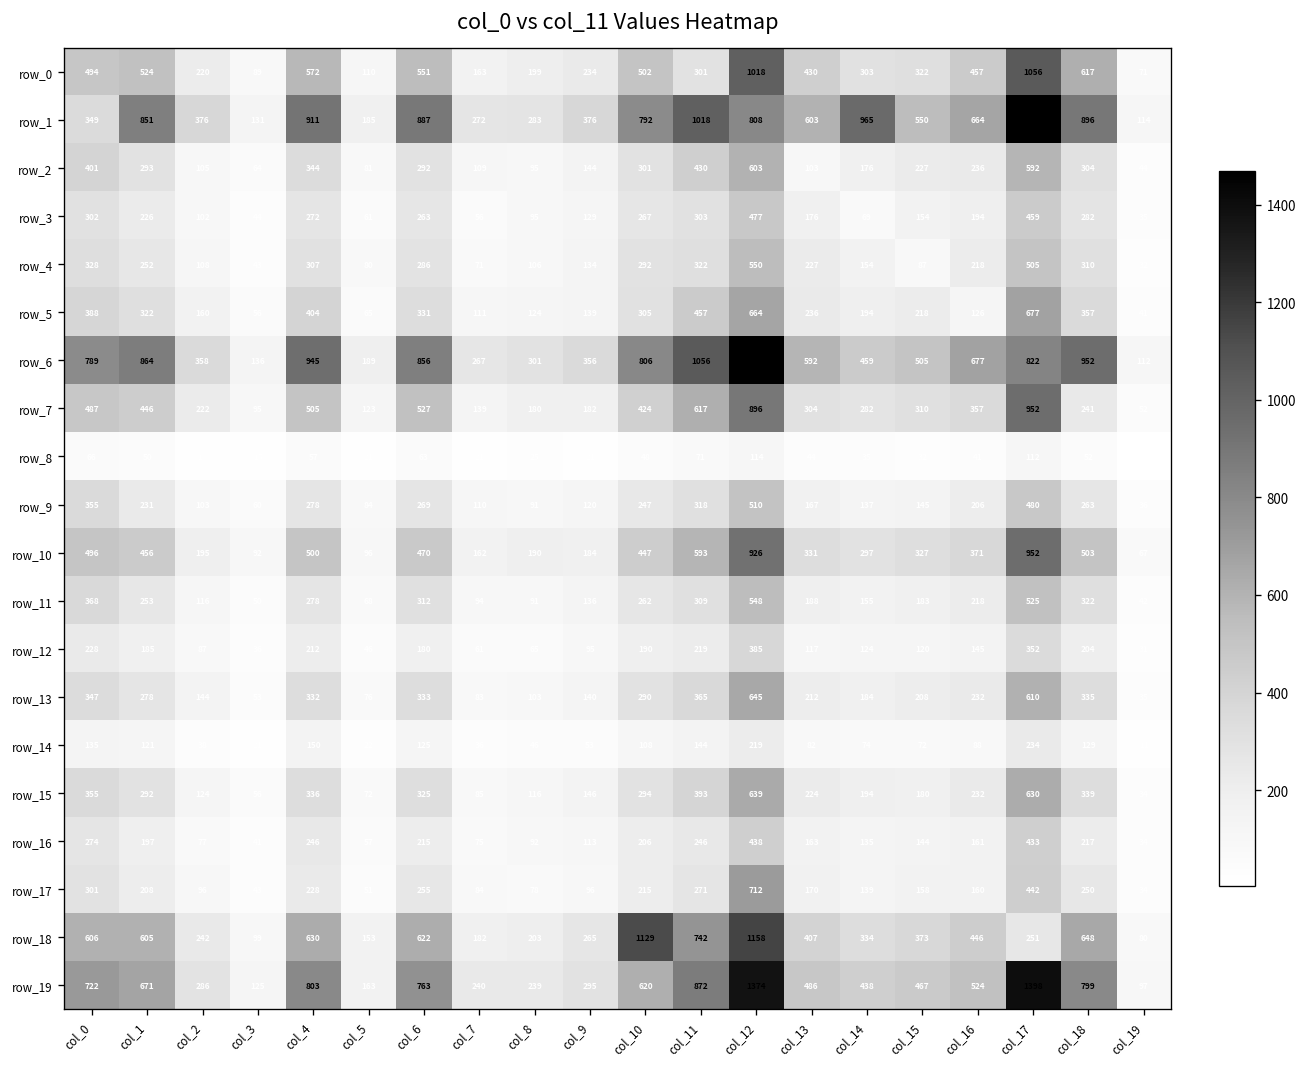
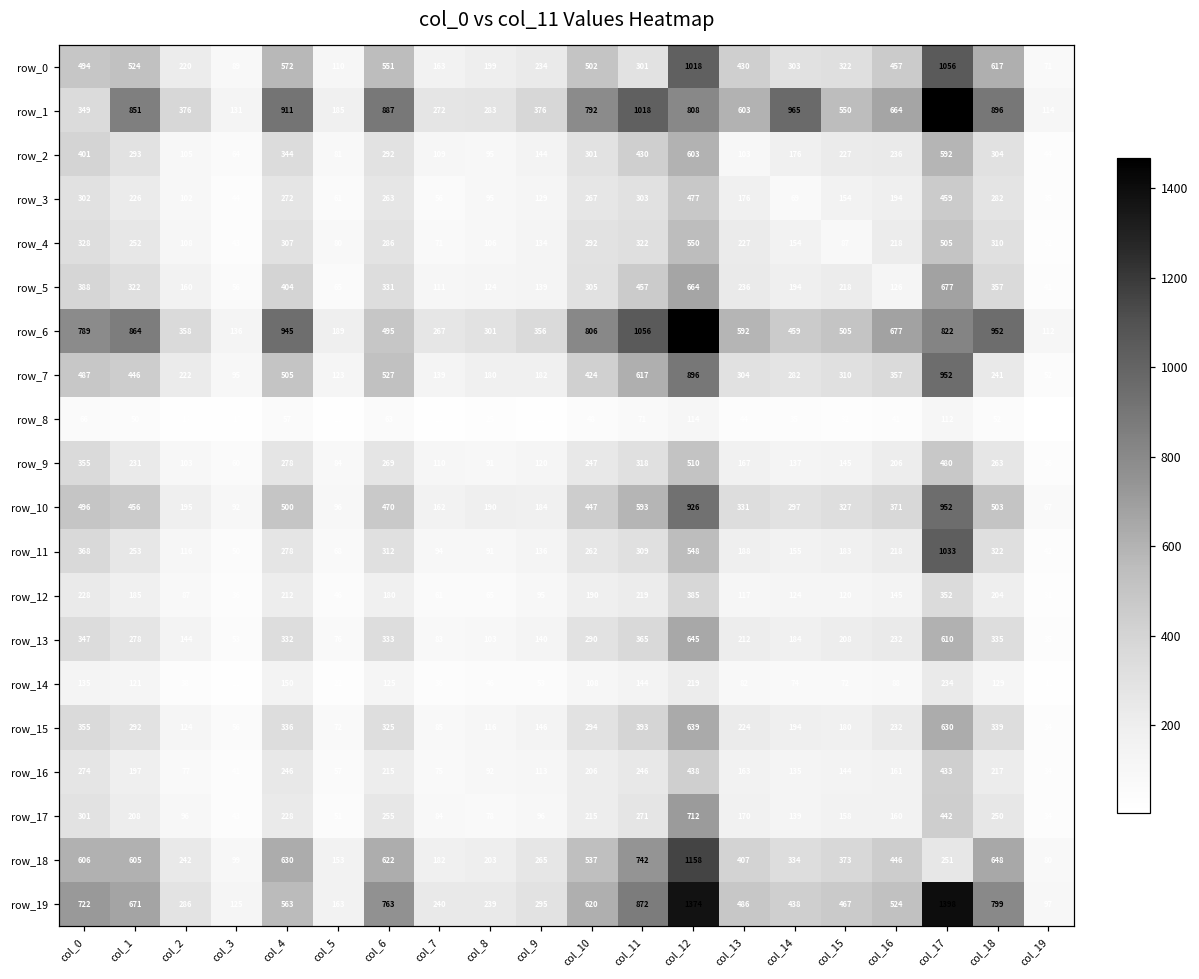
  {
    "row_0": {
      "col_0": 494,
      "col_1": 524,
      "col_4": 572,
      "col_6": 551,
      "col_10": 502,
      "col_12": 1018,
      "col_13": 430,
      "col_16": 457,
      "col_17": 1056,
      "col_18": 617
    },
    "row_1": {
      "col_1": 851,
      "col_4": 911,
      "col_6": 887,
      "col_10": 792,
      "col_11": 1018,
      "col_12": 808,
      "col_13": 603,
      "col_14": 965,
      "col_15": 550,
      "col_16": 664,
      "col_18": 896
    },
    "row_2": {
      "col_11": 430,
      "col_12": 603,
      "col_17": 592
    },
    "row_3": {
      "col_12": 477,
      "col_17": 459
    },
    "row_4": {
      "col_12": 550,
      "col_17": 505
    },
    "row_5": {
      "col_11": 457,
      "col_12": 664,
      "col_17": 677
    },
    "row_6": {
      "col_0": 789,
      "col_1": 864,
      "col_4": 945,
-     "col_6": 856,
+     "col_6": 495,
      "col_10": 806,
      "col_11": 1056,
      "col_13": 592,
      "col_14": 459,
      "col_15": 505,
      "col_16": 677,
      "col_17": 822,
      "col_18": 952
    },
    "row_7": {
      "col_0": 487,
      "col_1": 446,
      "col_4": 505,
      "col_6": 527,
      "col_11": 617,
      "col_12": 896,
      "col_17": 952
    },
    "row_9": {
      "col_12": 510,
      "col_17": 480
    },
    "row_10": {
      "col_0": 496,
      "col_1": 456,
      "col_4": 500,
      "col_6": 470,
      "col_10": 447,
      "col_11": 593,
      "col_12": 926,
      "col_17": 952,
      "col_18": 503
    },
    "row_11": {
      "col_12": 548,
-     "col_17": 525
+     "col_17": 1033
    },
    "row_13": {
      "col_12": 645,
      "col_17": 610
    },
    "row_15": {
      "col_12": 639,
      "col_17": 630
    },
    "row_16": {
      "col_12": 438,
      "col_17": 433
    },
    "row_17": {
      "col_12": 712,
      "col_17": 442
    },
    "row_18": {
      "col_0": 606,
      "col_1": 605,
      "col_4": 630,
      "col_6": 622,
-     "col_10": 1129,
+     "col_10": 537,
      "col_11": 742,
      "col_12": 1158,
      "col_16": 446,
      "col_18": 648
    },
    "row_19": {
      "col_0": 722,
      "col_1": 671,
-     "col_4": 803,
+     "col_4": 563,
      "col_6": 763,
      "col_10": 620,
      "col_11": 872,
      "col_13": 486,
      "col_14": 438,
      "col_15": 467,
      "col_16": 524,
      "col_18": 799
    }
  }
